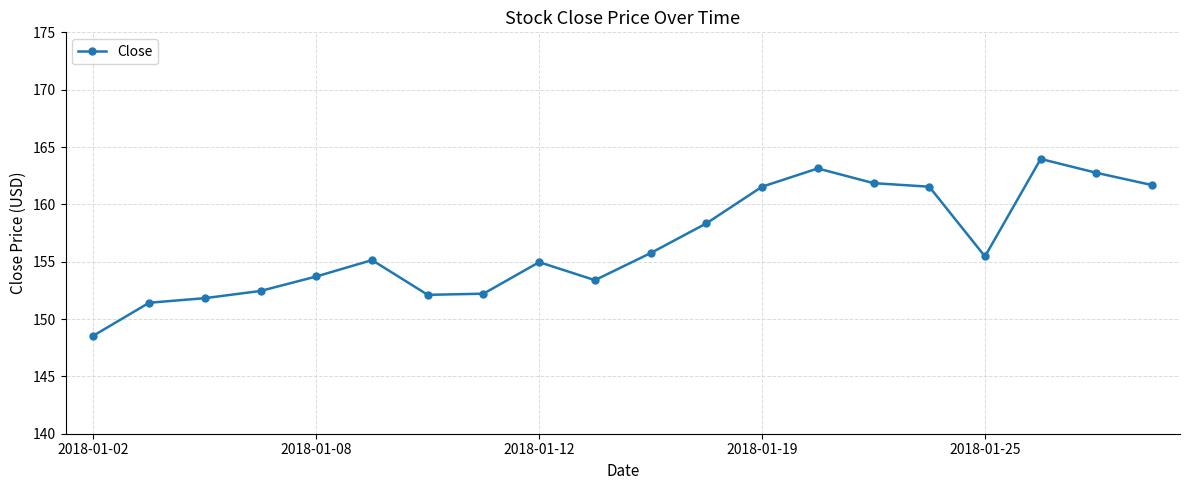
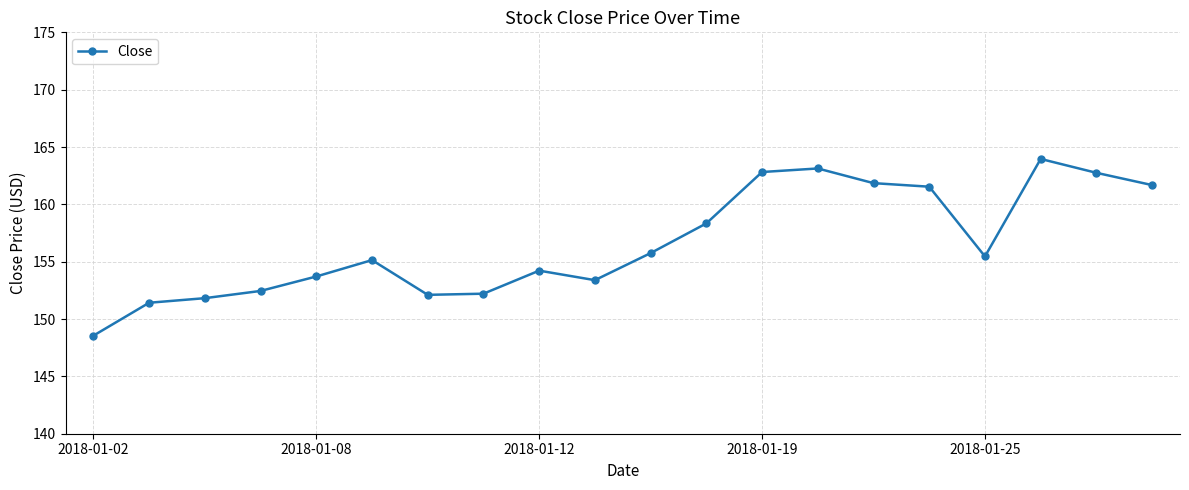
  {
    "2018-01-02": 148.6,
    "2018-01-08": 153.7,
-   "2018-01-12": 155.0,
-   "2018-01-19": 161.5,
+   "2018-01-12": 154.2,
+   "2018-01-19": 162.8,
    "2018-01-25": 155.5
  }
